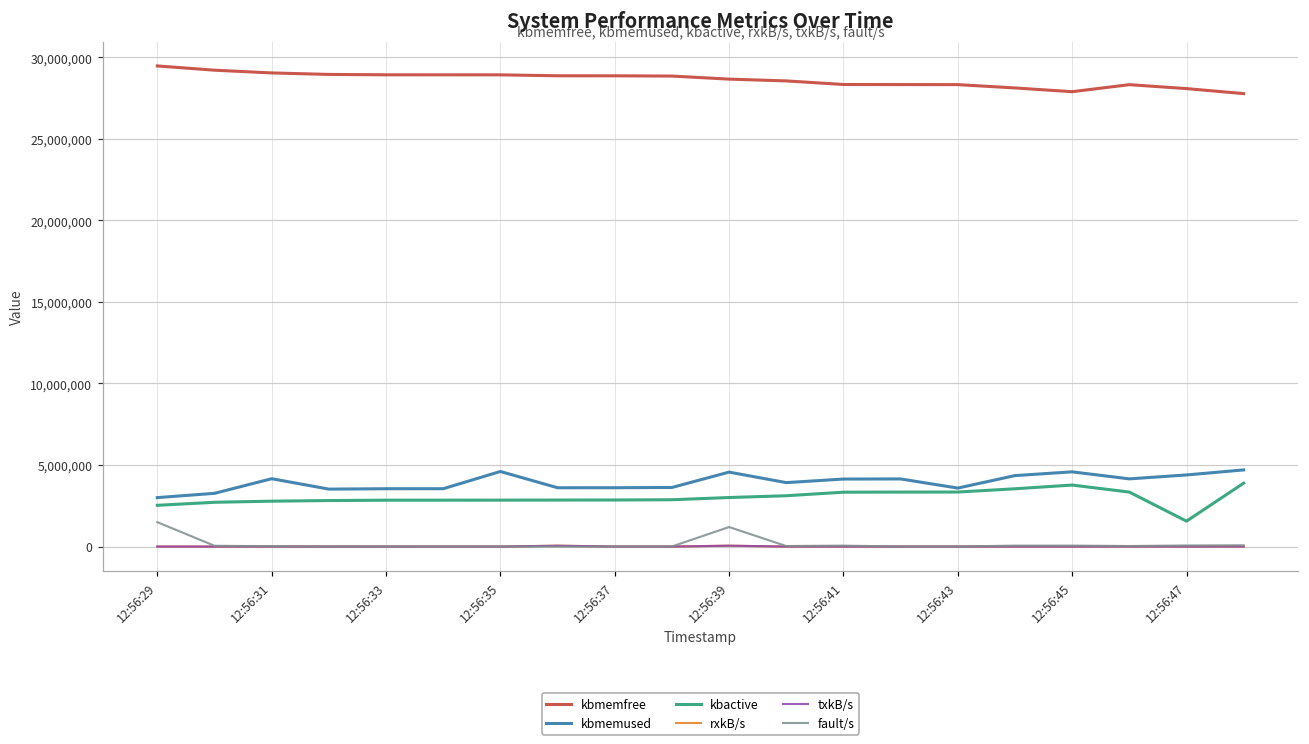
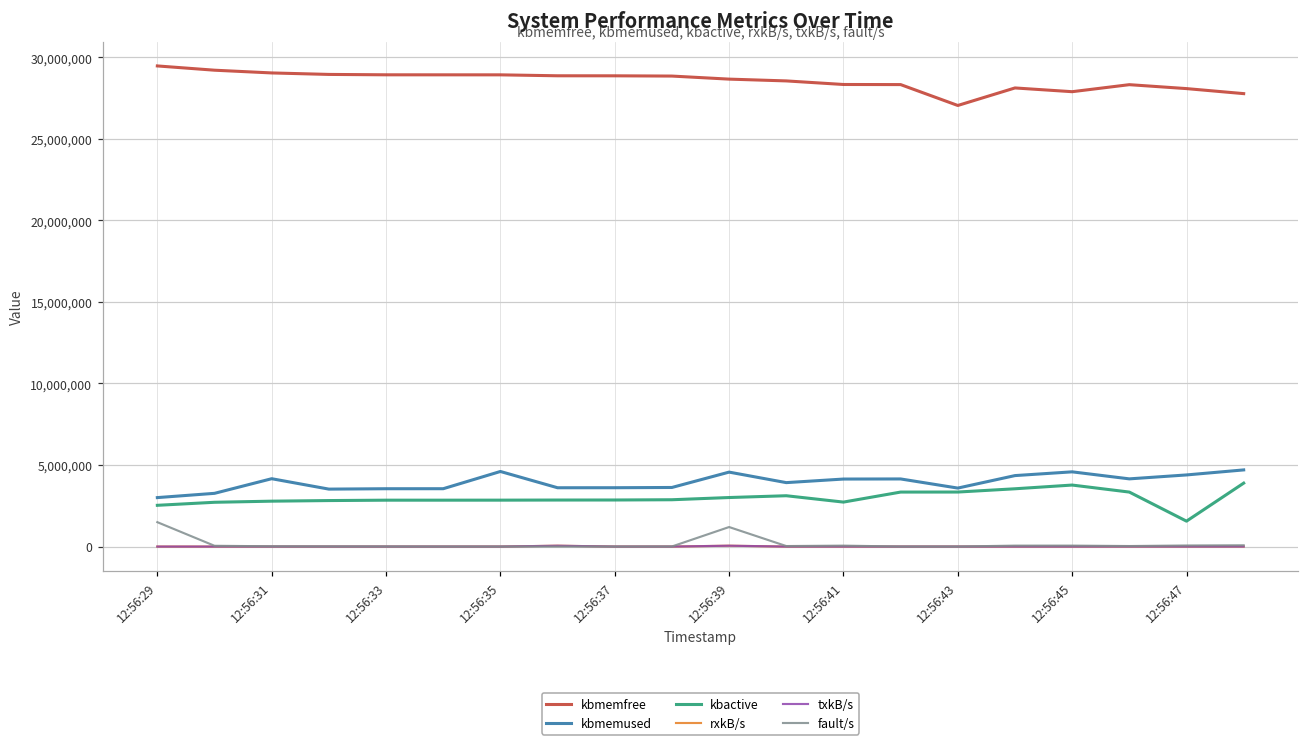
  {
    "kbmemfree": {
      "12:56:29": "29,500,000",
      "12:56:31": "29,000,000",
      "12:56:33": "28,900,000",
      "12:56:35": "28,900,000",
      "12:56:37": "28,900,000",
      "12:56:39": "28,700,000",
      "12:56:41": "28,300,000",
-     "12:56:43": "28,300,000",
+     "12:56:43": "27,000,000",
      "12:56:45": "27,900,000",
      "12:56:47": "28,100,000"
    },
    "kbmemused": {
      "12:56:29": "3,000,000",
      "12:56:31": "4,200,000",
      "12:56:33": "3,500,000",
      "12:56:35": "4,600,000",
      "12:56:37": "3,600,000",
      "12:56:39": "4,600,000",
      "12:56:41": "4,100,000",
      "12:56:43": "3,600,000",
      "12:56:45": "4,600,000",
      "12:56:47": "4,400,000"
    },
    "kbactive": {
      "12:56:29": "2,500,000",
      "12:56:31": "2,800,000",
      "12:56:33": "2,800,000",
      "12:56:35": "2,800,000",
      "12:56:37": "2,900,000",
      "12:56:39": "3,000,000",
-     "12:56:41": "3,300,000",
+     "12:56:41": "2,700,000",
      "12:56:43": "3,300,000",
      "12:56:45": "3,800,000",
      "12:56:47": "1,600,000"
    },
    "txkB/s": {
      "12:56:29": "0",
      "12:56:39": "100,000"
    },
    "fault/s": {
      "12:56:29": "1,500,000",
      "12:56:39": "1,200,000"
    }
  }
